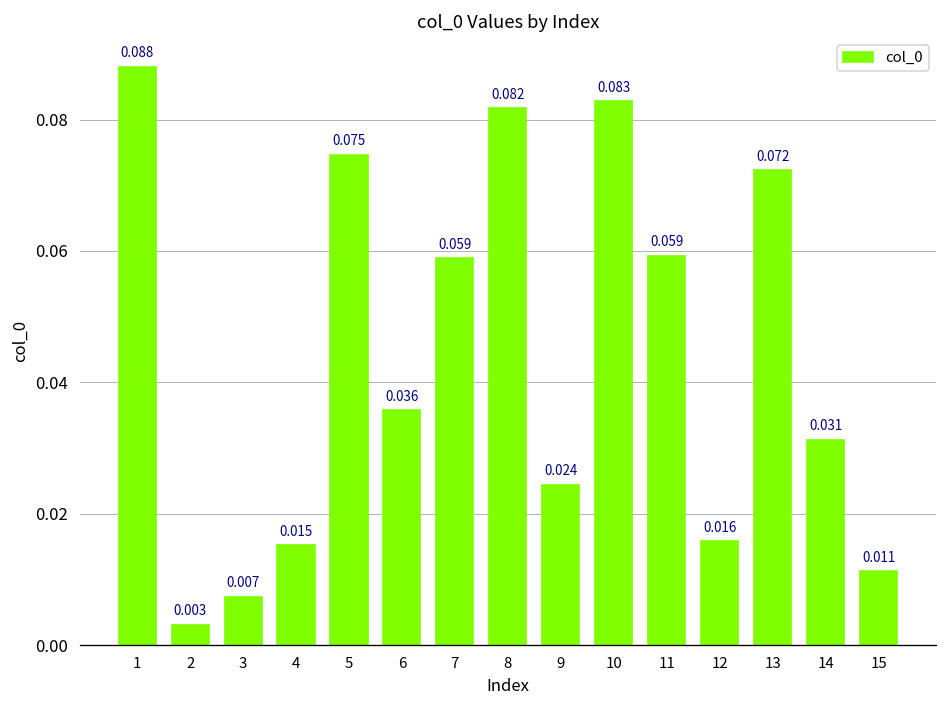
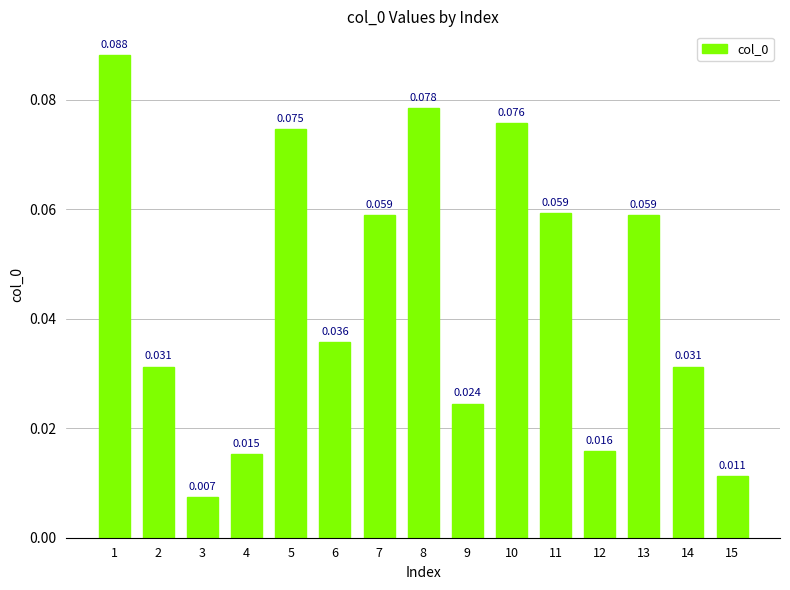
  {
    "1": 0.088,
-   "2": 0.003,
+   "2": 0.031,
    "3": 0.007,
    "4": 0.015,
    "5": 0.075,
    "6": 0.036,
    "7": 0.059,
-   "8": 0.082,
+   "8": 0.078,
    "9": 0.024,
-   "10": 0.083,
+   "10": 0.076,
    "11": 0.059,
    "12": 0.016,
-   "13": 0.072,
+   "13": 0.059,
    "14": 0.031,
    "15": 0.011
  }
